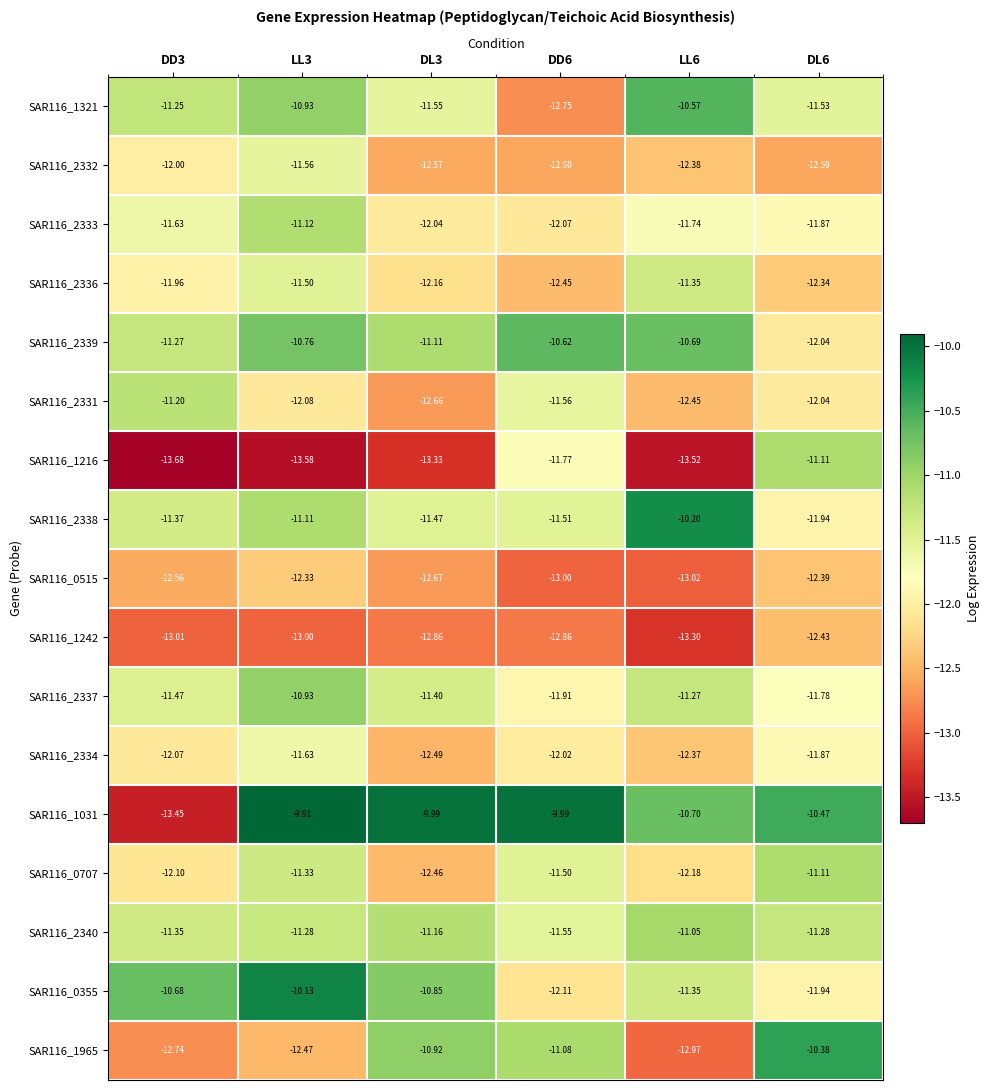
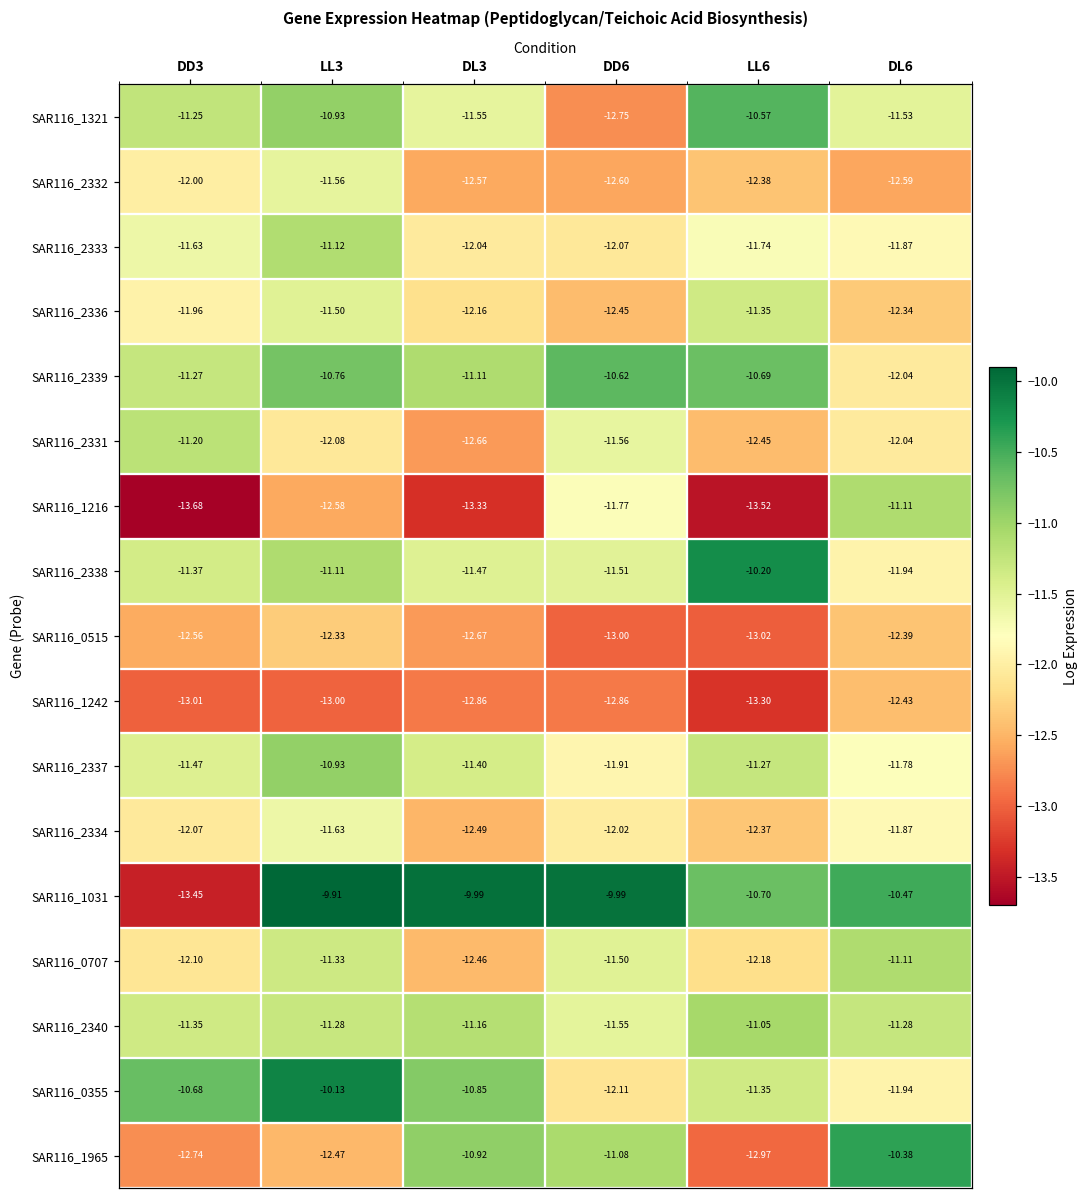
  {
    "SAR116_1321": {
      "DD3": -11.25,
      "LL3": -10.93,
      "DL3": -11.55,
      "DD6": -12.75,
      "LL6": -10.57,
      "DL6": -11.53
    },
    "SAR116_2332": {
      "DD3": -12.00,
      "LL3": -11.56,
      "DL3": -12.57,
      "DD6": -12.60,
      "LL6": -12.38,
      "DL6": -12.59
    },
    "SAR116_2333": {
      "DD3": -11.63,
      "LL3": -11.12,
      "DL3": -12.04,
      "DD6": -12.07,
      "LL6": -11.74,
      "DL6": -11.87
    },
    "SAR116_2336": {
      "DD3": -11.96,
      "LL3": -11.50,
      "DL3": -12.16,
      "DD6": -12.45,
      "LL6": -11.35,
      "DL6": -12.34
    },
    "SAR116_2339": {
      "DD3": -11.27,
      "LL3": -10.76,
      "DL3": -11.11,
      "DD6": -10.62,
      "LL6": -10.69,
      "DL6": -12.04
    },
    "SAR116_2331": {
      "DD3": -11.20,
      "LL3": -12.08,
      "DL3": -12.66,
      "DD6": -11.56,
      "LL6": -12.45,
      "DL6": -12.04
    },
    "SAR116_1216": {
      "DD3": -13.68,
-     "LL3": -13.58,
+     "LL3": -12.58,
      "DL3": -13.33,
      "DD6": -11.77,
      "LL6": -13.52,
      "DL6": -11.11
    },
    "SAR116_2338": {
      "DD3": -11.37,
      "LL3": -11.11,
      "DL3": -11.47,
      "DD6": -11.51,
      "LL6": -10.20,
      "DL6": -11.94
    },
    "SAR116_0515": {
      "DD3": -12.56,
      "LL3": -12.33,
      "DL3": -12.67,
      "DD6": -13.00,
      "LL6": -13.02,
      "DL6": -12.39
    },
    "SAR116_1242": {
      "DD3": -13.01,
      "LL3": -13.00,
      "DL3": -12.86,
      "DD6": -12.86,
      "LL6": -13.30,
      "DL6": -12.43
    },
    "SAR116_2337": {
      "DD3": -11.47,
      "LL3": -10.93,
      "DL3": -11.40,
      "DD6": -11.91,
      "LL6": -11.27,
      "DL6": -11.78
    },
    "SAR116_2334": {
      "DD3": -12.07,
      "LL3": -11.63,
      "DL3": -12.49,
      "DD6": -12.02,
      "LL6": -12.37,
      "DL6": -11.87
    },
    "SAR116_1031": {
      "DD3": -13.45,
      "LL3": -9.91,
      "DL3": -9.99,
      "DD6": -9.99,
      "LL6": -10.70,
      "DL6": -10.47
    },
    "SAR116_0707": {
      "DD3": -12.10,
      "LL3": -11.33,
      "DL3": -12.46,
      "DD6": -11.50,
      "LL6": -12.18,
      "DL6": -11.11
    },
    "SAR116_2340": {
      "DD3": -11.35,
      "LL3": -11.28,
      "DL3": -11.16,
      "DD6": -11.55,
      "LL6": -11.05,
      "DL6": -11.28
    },
    "SAR116_0355": {
      "DD3": -10.68,
      "LL3": -10.13,
      "DL3": -10.85,
      "DD6": -12.11,
      "LL6": -11.35,
      "DL6": -11.94
    },
    "SAR116_1965": {
      "DD3": -12.74,
      "LL3": -12.47,
      "DL3": -10.92,
      "DD6": -11.08,
      "LL6": -12.97,
      "DL6": -10.38
    }
  }
